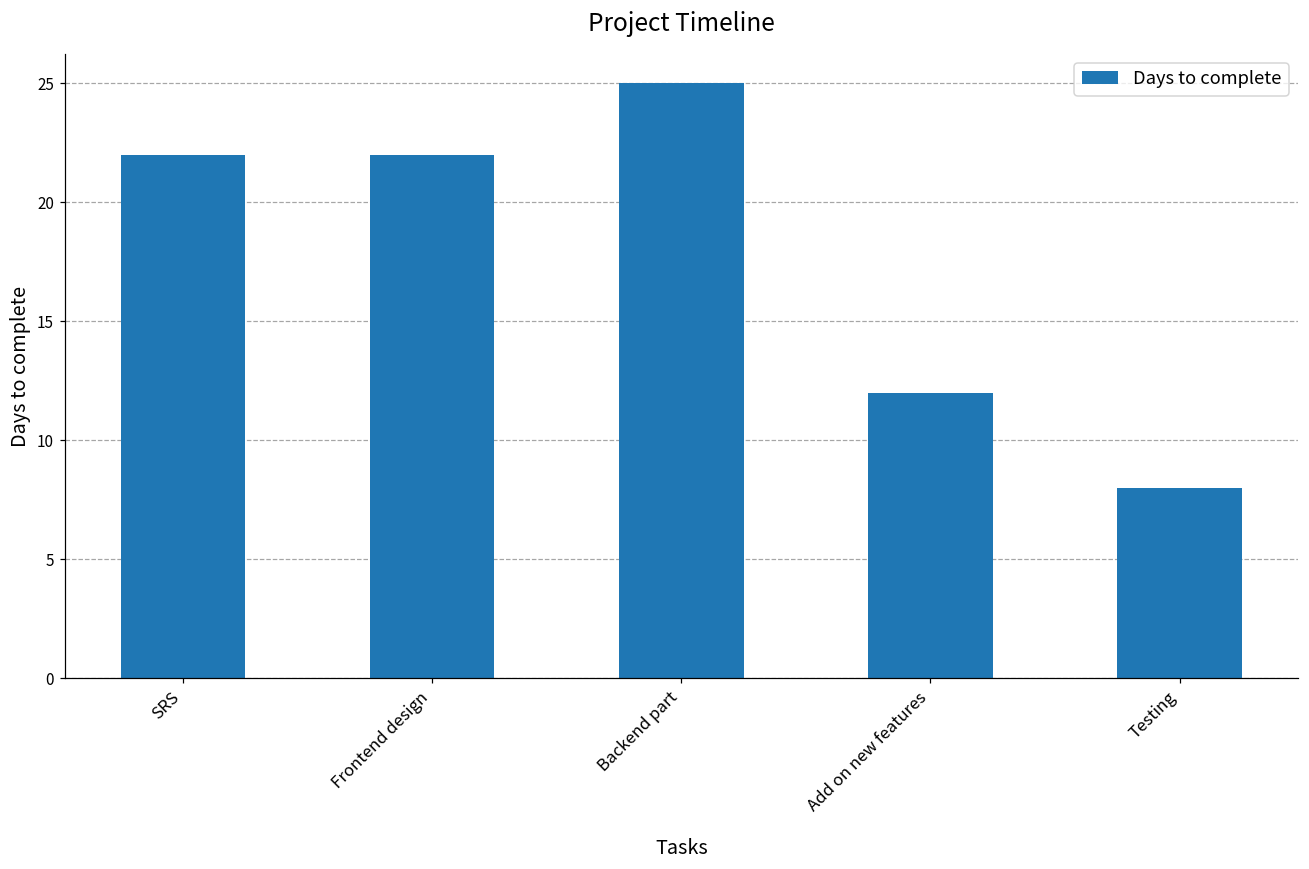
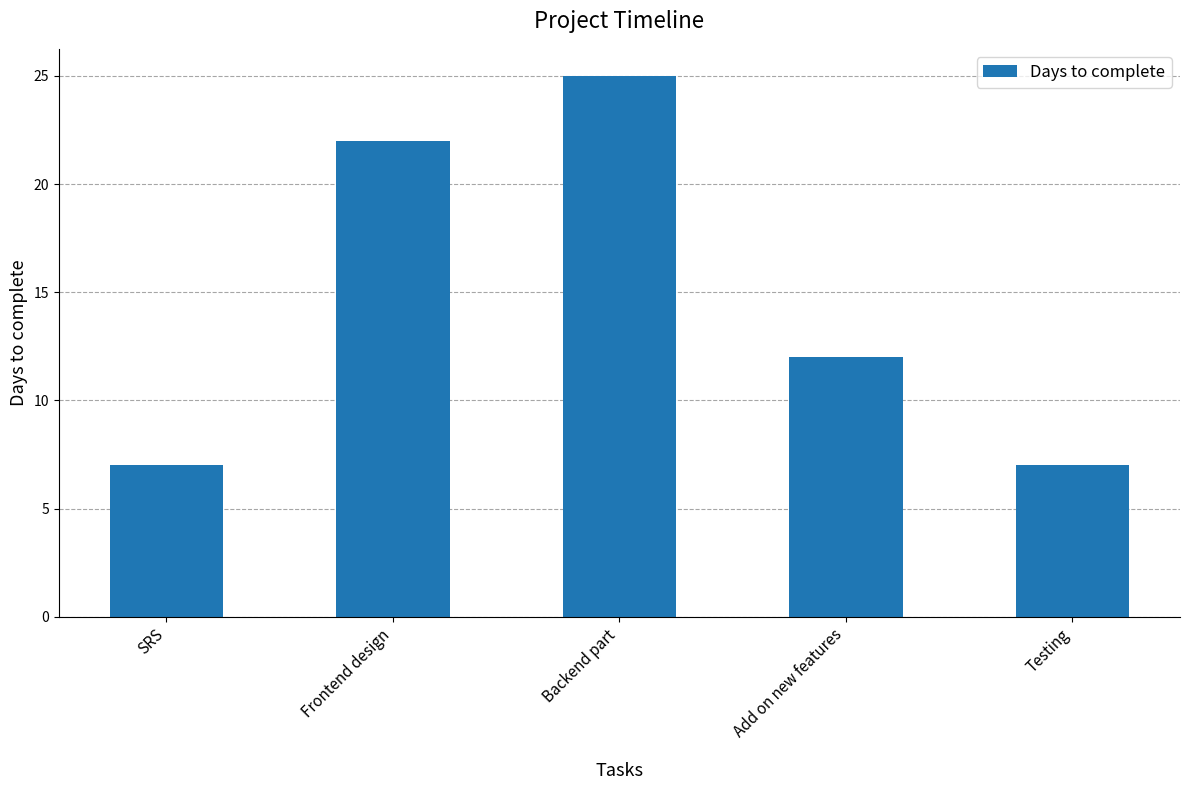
  {
-   "SRS": 22,
+   "SRS": 7,
    "Frontend design": 22,
    "Backend part": 25,
    "Add on new features": 12,
-   "Testing": 8
+   "Testing": 7
  }
